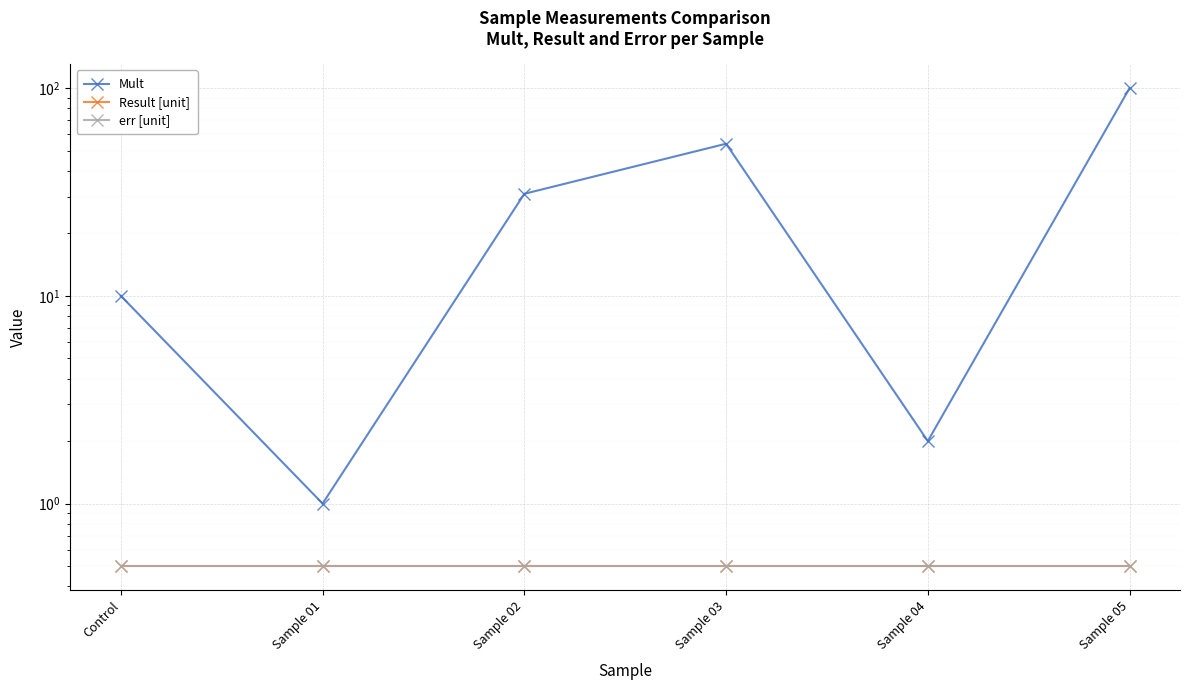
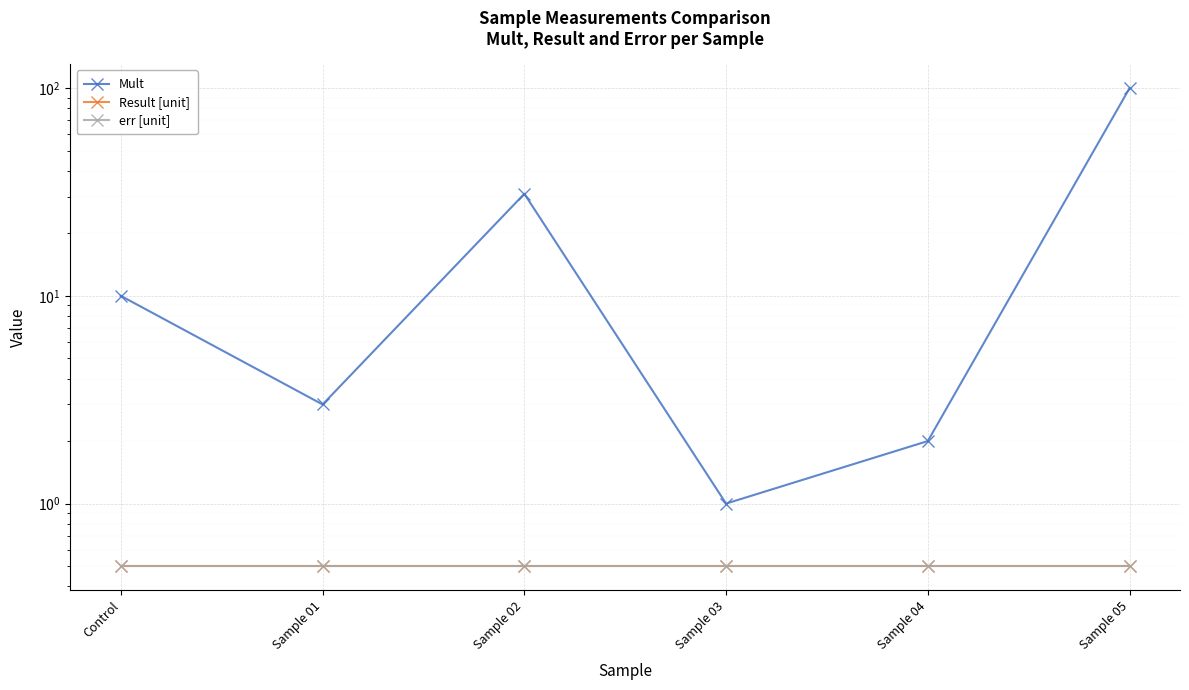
  {
    "Mult": {
      "Control": 10,
-     "Sample 01": 1,
+     "Sample 01": 3,
      "Sample 02": 31,
-     "Sample 03": 54,
+     "Sample 03": 1,
      "Sample 04": 2,
      "Sample 05": 100
    },
    "err [unit]": {
      "Control": 0.50,
      "Sample 01": 0.50,
      "Sample 02": 0.50,
      "Sample 03": 0.50,
      "Sample 04": 0.50,
      "Sample 05": 0.50
    }
  }
